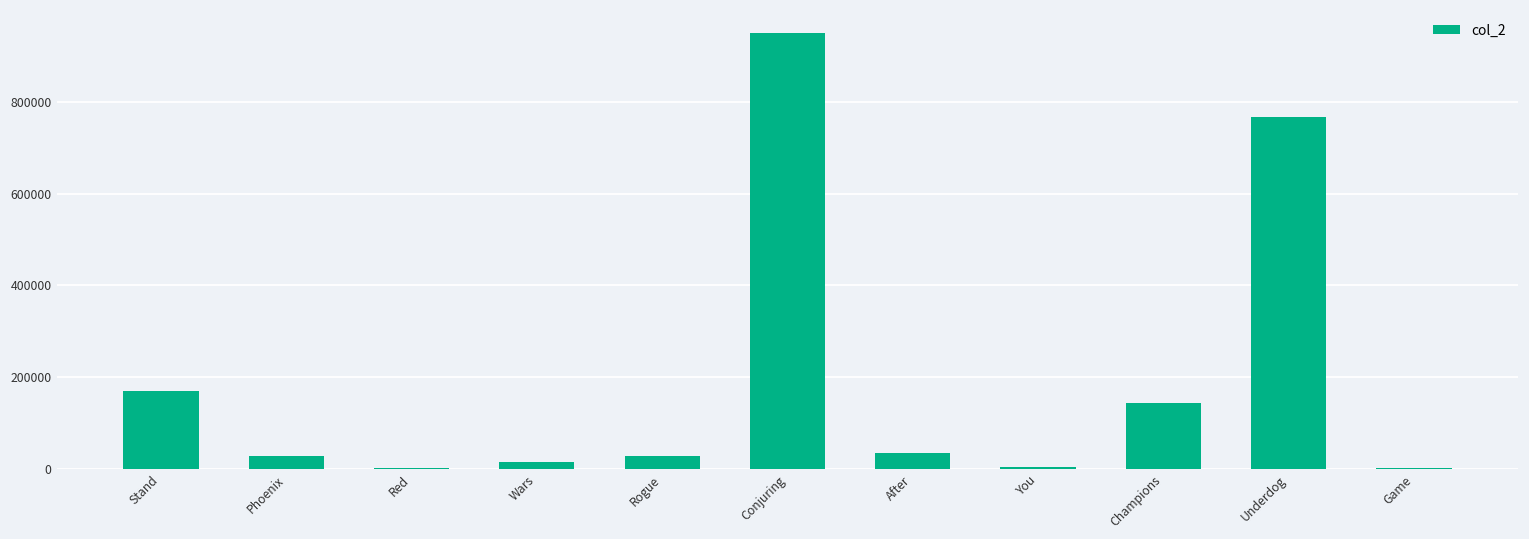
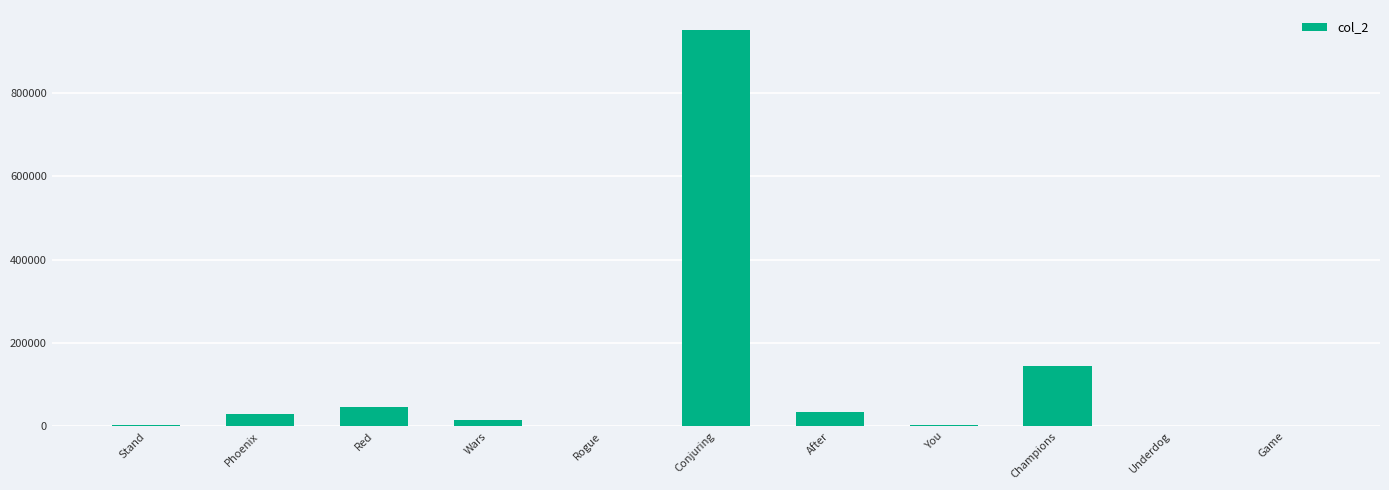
  {
-   "Stand": 170000,
+   "Stand": 0,
    "Phoenix": 30000,
-   "Red": 0,
+   "Red": 50000,
    "Wars": 20000,
-   "Rogue": 30000,
+   "Rogue": 0,
    "Conjuring": 950000,
    "After": 40000,
    "Champions": 140000,
-   "Underdog": 770000
+   "Underdog": 0
  }
